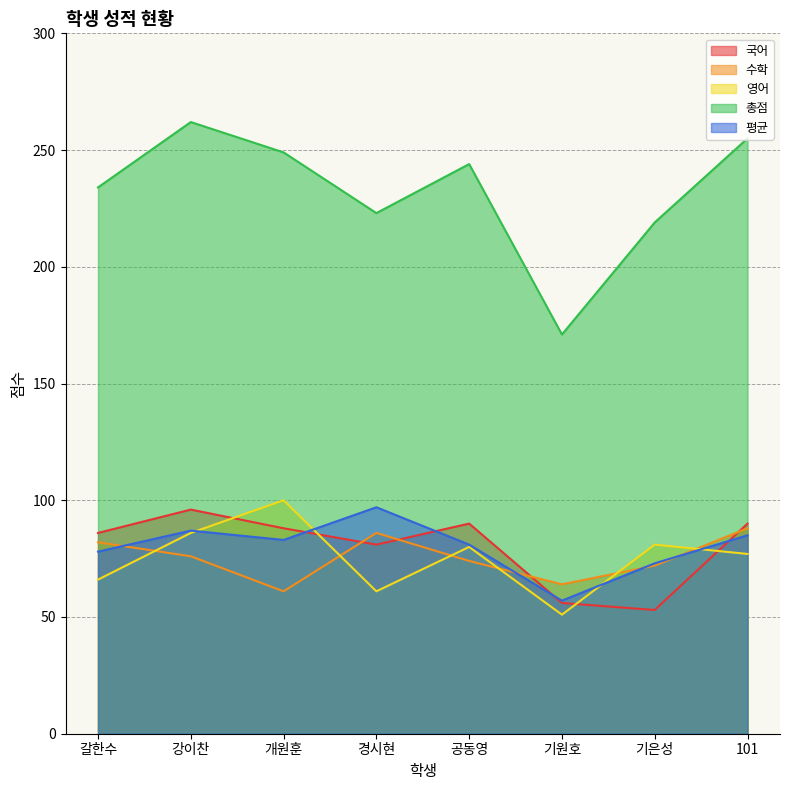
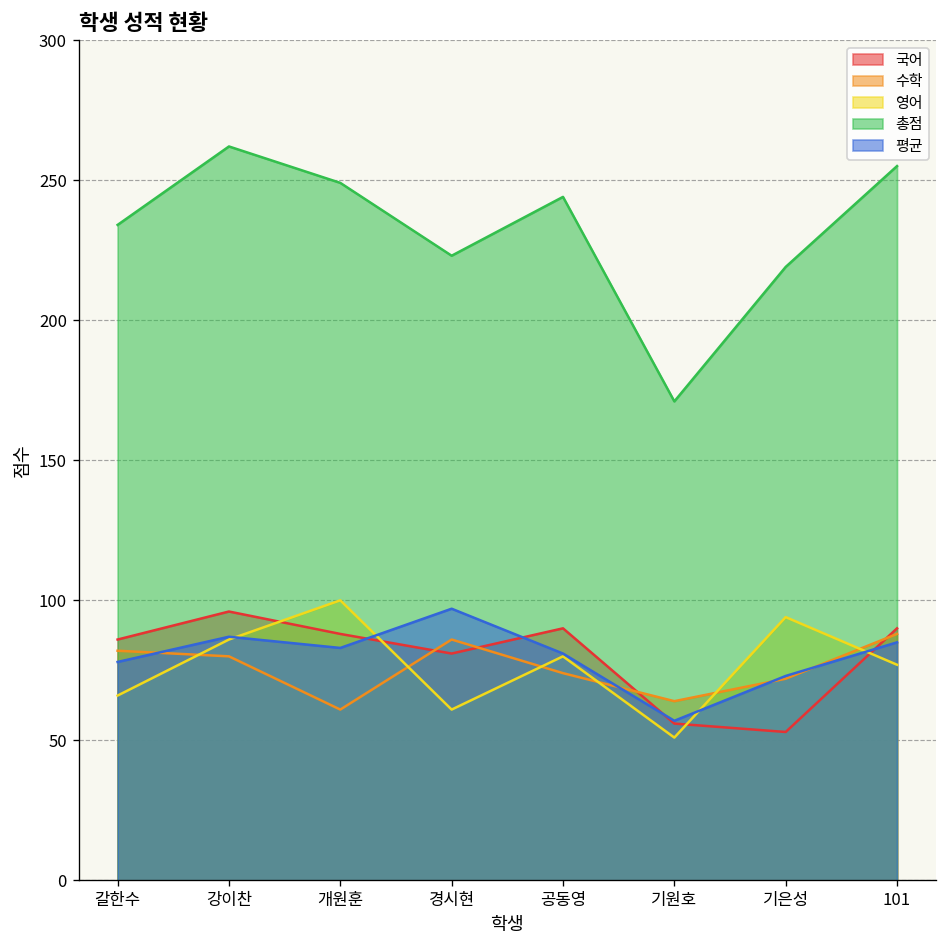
  {
    "국어": {
      "갈한수": 86,
      "강이찬": 96,
      "개원훈": 88,
      "경시현": 81,
      "공동영": 90,
      "기은성": 53,
      "101": 90
    },
    "수학": {
      "갈한수": 82,
-     "강이찬": 76,
+     "강이찬": 80,
      "개원훈": 61,
      "경시현": 86,
      "공동영": 74,
      "기원호": 64,
      "101": 88
    },
    "영어": {
      "갈한수": 66,
      "개원훈": 100,
      "경시현": 61,
      "기원호": 51,
-     "기은성": 81,
+     "기은성": 94,
      "101": 77
    },
    "총점": {
      "갈한수": 234,
      "강이찬": 262,
      "개원훈": 249,
      "경시현": 223,
      "공동영": 244,
      "기원호": 171,
      "기은성": 219
    },
    "평균": {
      "갈한수": 78,
      "개원훈": 83,
      "경시현": 97,
      "101": 85
    }
  }
